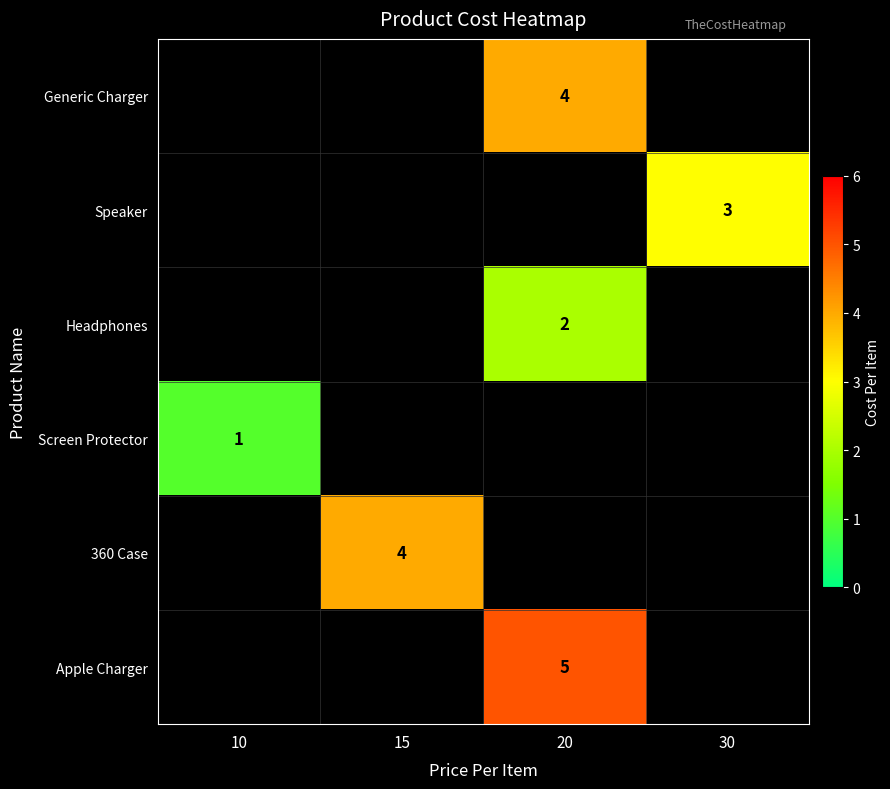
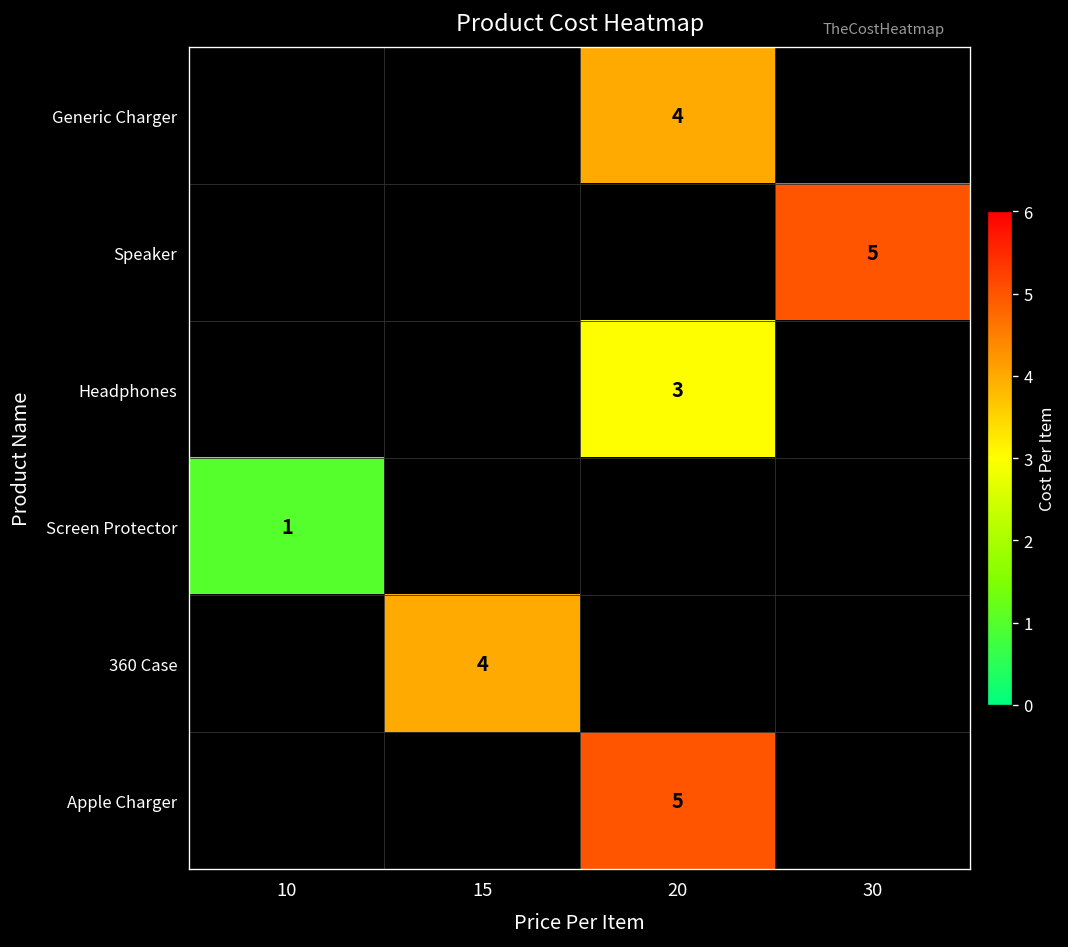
  {
    "Generic Charger": {
      "20": 4
    },
    "Speaker": {
-     "30": 3
+     "30": 5
    },
    "Headphones": {
-     "20": 2
+     "20": 3
    },
    "Screen Protector": {
      "10": 1
    },
    "360 Case": {
      "15": 4
    },
    "Apple Charger": {
      "20": 5
    }
  }
